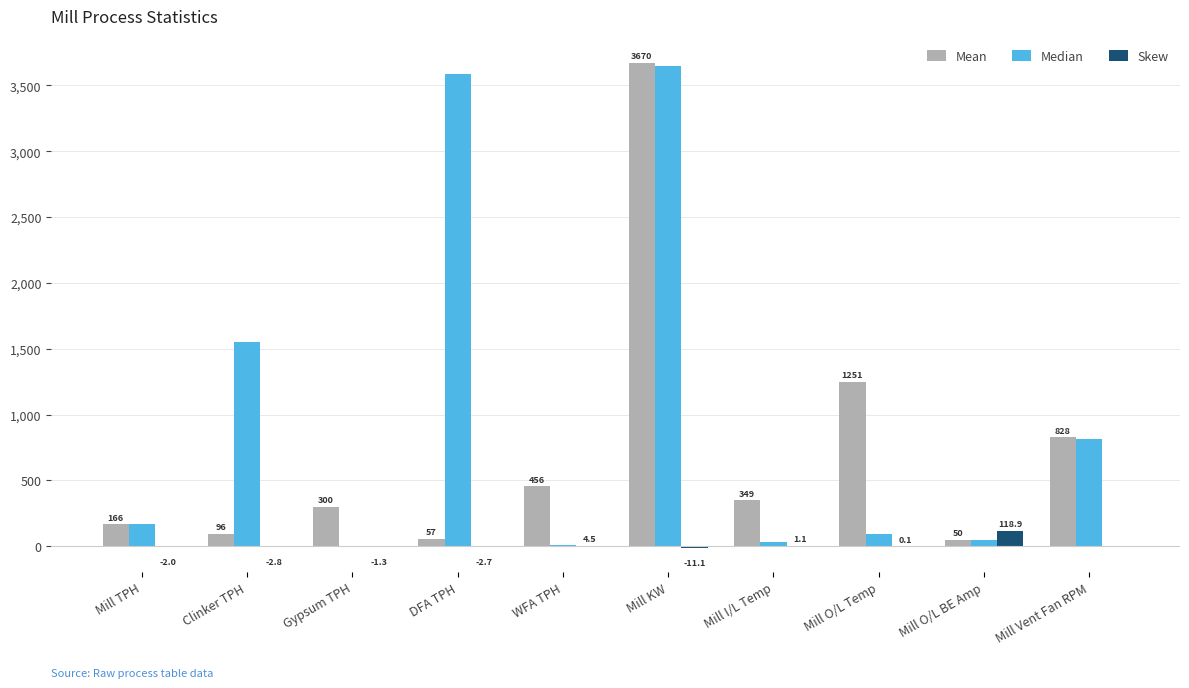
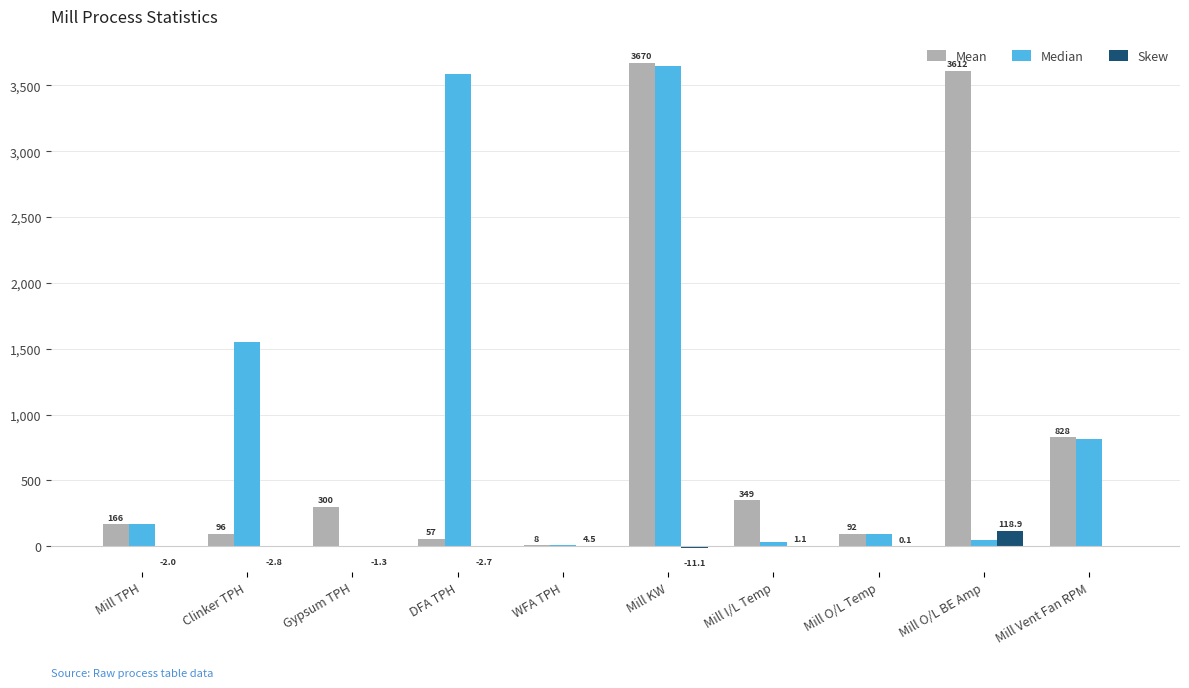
  {
    "Mean": {
      "Mill TPH": "166",
      "Clinker TPH": "96",
      "Gypsum TPH": "300",
      "DFA TPH": "57",
-     "WFA TPH": "456",
+     "WFA TPH": "8",
      "Mill KW": "3670",
      "Mill I/L Temp": "349",
-     "Mill O/L Temp": "1251",
-     "Mill O/L BE Amp": "50",
+     "Mill O/L Temp": "92",
+     "Mill O/L BE Amp": "3612",
      "Mill Vent Fan RPM": "828"
    },
    "Median": {
      "Mill TPH": "170",
      "Clinker TPH": "1,550",
      "DFA TPH": "3,580",
      "Mill KW": "3,650",
      "Mill I/L Temp": "30",
      "Mill O/L Temp": "90",
      "Mill Vent Fan RPM": "810"
    },
    "Skew": {
      "Mill TPH": "-2.0",
      "Clinker TPH": "-2.8",
      "Gypsum TPH": "-1.3",
      "DFA TPH": "-2.7",
      "WFA TPH": "4.5",
      "Mill KW": "-11.1",
      "Mill I/L Temp": "1.1",
      "Mill O/L Temp": "0.1",
      "Mill O/L BE Amp": "118.9"
    }
  }
